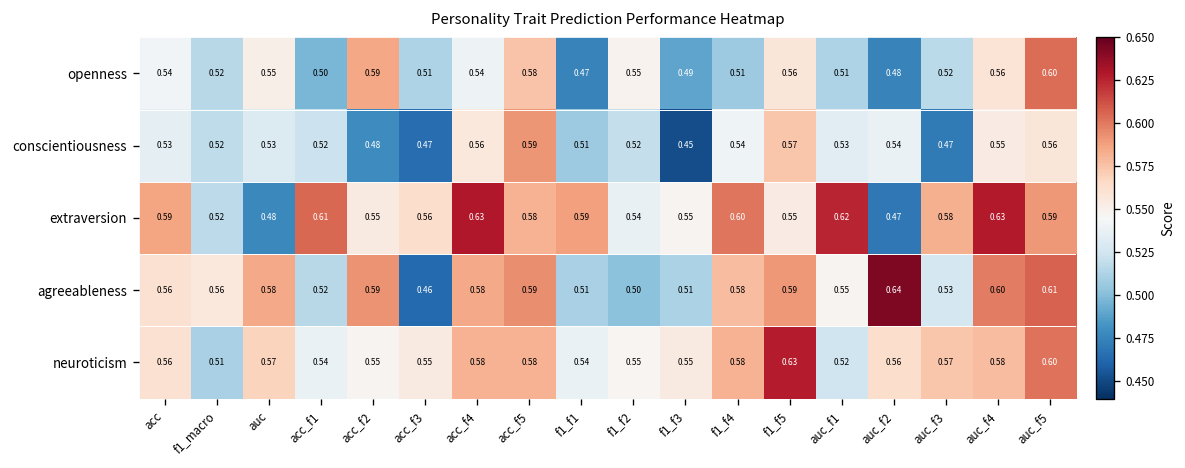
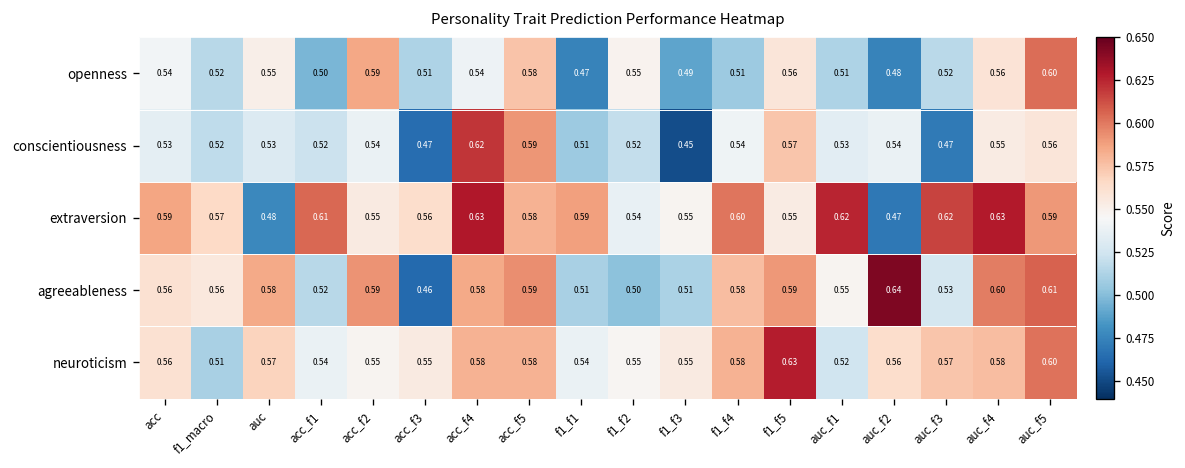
  {
    "openness": {
      "acc": 0.54,
      "f1_macro": 0.52,
      "auc": 0.55,
      "acc_f1": 0.50,
      "acc_f2": 0.59,
      "acc_f3": 0.51,
      "acc_f4": 0.54,
      "acc_f5": 0.58,
      "f1_f1": 0.47,
      "f1_f2": 0.55,
      "f1_f3": 0.49,
      "f1_f4": 0.51,
      "f1_f5": 0.56,
      "auc_f1": 0.51,
      "auc_f2": 0.48,
      "auc_f3": 0.52,
      "auc_f4": 0.56,
      "auc_f5": 0.60
    },
    "conscientiousness": {
      "acc": 0.53,
      "f1_macro": 0.52,
      "auc": 0.53,
      "acc_f1": 0.52,
-     "acc_f2": 0.48,
+     "acc_f2": 0.54,
      "acc_f3": 0.47,
-     "acc_f4": 0.56,
+     "acc_f4": 0.62,
      "acc_f5": 0.59,
      "f1_f1": 0.51,
      "f1_f2": 0.52,
      "f1_f3": 0.45,
      "f1_f4": 0.54,
      "f1_f5": 0.57,
      "auc_f1": 0.53,
      "auc_f2": 0.54,
      "auc_f3": 0.47,
      "auc_f4": 0.55,
      "auc_f5": 0.56
    },
    "extraversion": {
      "acc": 0.59,
-     "f1_macro": 0.52,
+     "f1_macro": 0.57,
      "auc": 0.48,
      "acc_f1": 0.61,
      "acc_f2": 0.55,
      "acc_f3": 0.56,
      "acc_f4": 0.63,
      "acc_f5": 0.58,
      "f1_f1": 0.59,
      "f1_f2": 0.54,
      "f1_f3": 0.55,
      "f1_f4": 0.60,
      "f1_f5": 0.55,
      "auc_f1": 0.62,
      "auc_f2": 0.47,
-     "auc_f3": 0.58,
+     "auc_f3": 0.62,
      "auc_f4": 0.63,
      "auc_f5": 0.59
    },
    "agreeableness": {
      "acc": 0.56,
      "f1_macro": 0.56,
      "auc": 0.58,
      "acc_f1": 0.52,
      "acc_f2": 0.59,
      "acc_f3": 0.46,
      "acc_f4": 0.58,
      "acc_f5": 0.59,
      "f1_f1": 0.51,
      "f1_f2": 0.50,
      "f1_f3": 0.51,
      "f1_f4": 0.58,
      "f1_f5": 0.59,
      "auc_f1": 0.55,
      "auc_f2": 0.64,
      "auc_f3": 0.53,
      "auc_f4": 0.60,
      "auc_f5": 0.61
    },
    "neuroticism": {
      "acc": 0.56,
      "f1_macro": 0.51,
      "auc": 0.57,
      "acc_f1": 0.54,
      "acc_f2": 0.55,
      "acc_f3": 0.55,
      "acc_f4": 0.58,
      "acc_f5": 0.58,
      "f1_f1": 0.54,
      "f1_f2": 0.55,
      "f1_f3": 0.55,
      "f1_f4": 0.58,
      "f1_f5": 0.63,
      "auc_f1": 0.52,
      "auc_f2": 0.56,
      "auc_f3": 0.57,
      "auc_f4": 0.58,
      "auc_f5": 0.60
    }
  }
